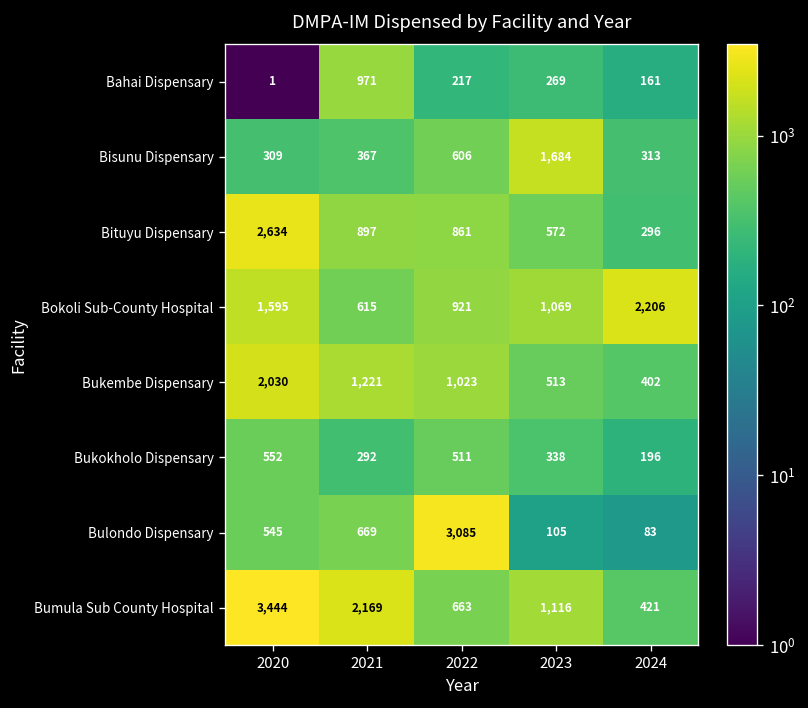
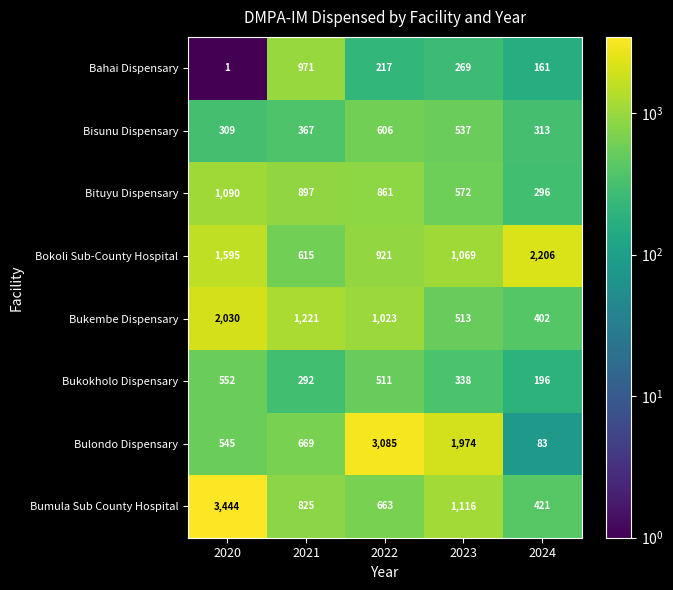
  {
    "Bahai Dispensary": {
      "2020": "1",
      "2021": "971",
      "2022": "217",
      "2023": "269",
      "2024": "161"
    },
    "Bisunu Dispensary": {
      "2020": "309",
      "2021": "367",
      "2022": "606",
-     "2023": "1,684",
+     "2023": "537",
      "2024": "313"
    },
    "Bituyu Dispensary": {
-     "2020": "2,634",
+     "2020": "1,090",
      "2021": "897",
      "2022": "861",
      "2023": "572",
      "2024": "296"
    },
    "Bokoli Sub-County Hospital": {
      "2020": "1,595",
      "2021": "615",
      "2022": "921",
      "2023": "1,069",
      "2024": "2,206"
    },
    "Bukembe Dispensary": {
      "2020": "2,030",
      "2021": "1,221",
      "2022": "1,023",
      "2023": "513",
      "2024": "402"
    },
    "Bukokholo Dispensary": {
      "2020": "552",
      "2021": "292",
      "2022": "511",
      "2023": "338",
      "2024": "196"
    },
    "Bulondo Dispensary": {
      "2020": "545",
      "2021": "669",
      "2022": "3,085",
-     "2023": "105",
+     "2023": "1,974",
      "2024": "83"
    },
    "Bumula Sub County Hospital": {
      "2020": "3,444",
-     "2021": "2,169",
+     "2021": "825",
      "2022": "663",
      "2023": "1,116",
      "2024": "421"
    }
  }
